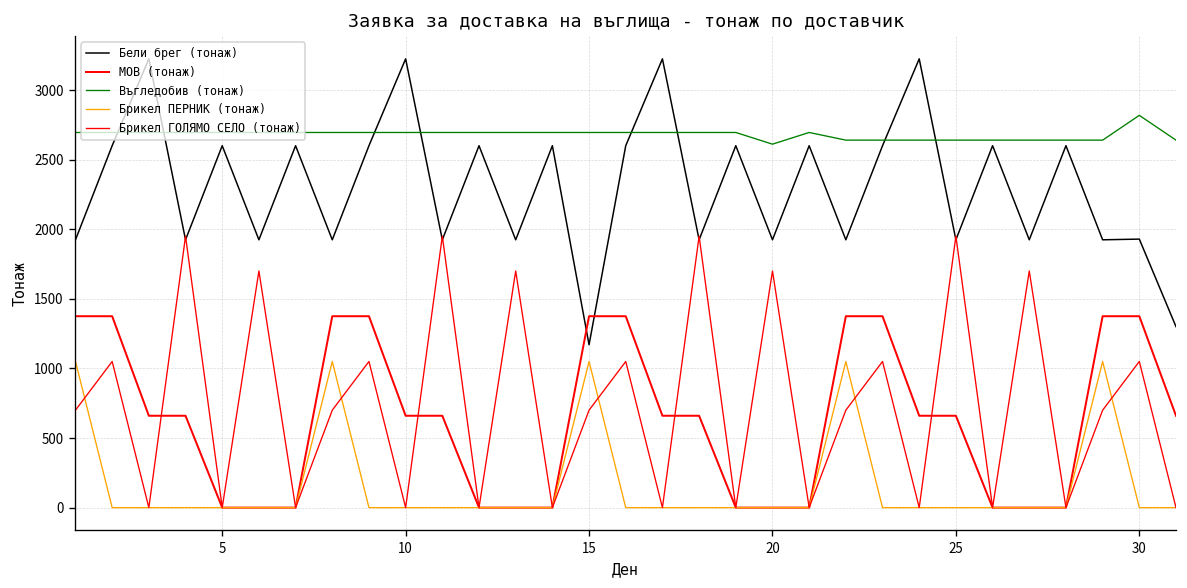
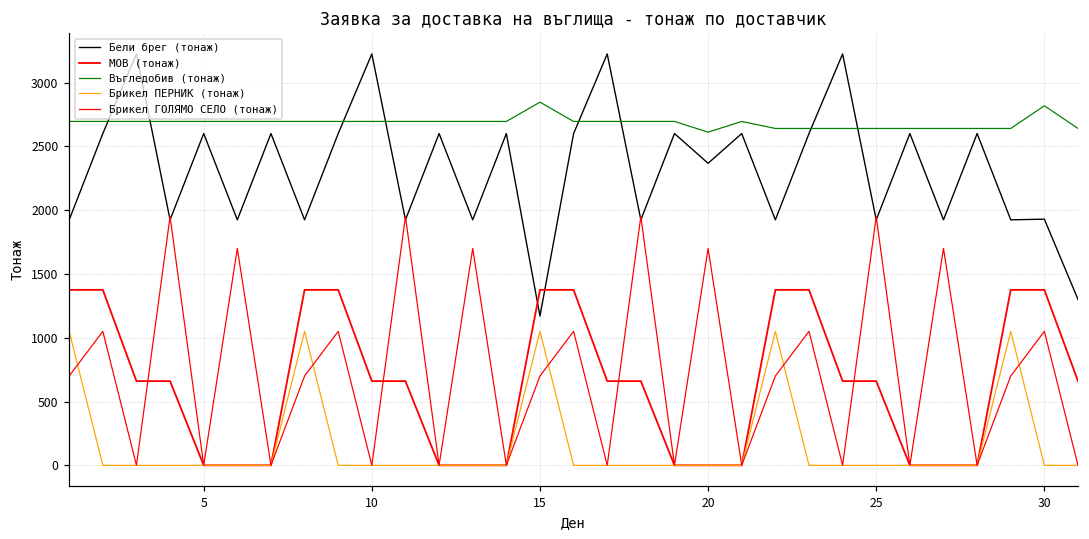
  {
    "Бели брег (тонаж)": {
      "5": 2600,
      "10": 3220,
      "15": 1170,
-     "20": 1920,
+     "20": 2370,
      "25": 1920,
      "30": 1930
    },
    "Въгледобив (тонаж)": {
      "10": 2700,
-     "15": 2700,
+     "15": 2850,
      "20": 2610,
      "25": 2640,
      "30": 2820
    },
    "Брикел ПЕРНИК (тонаж)": {
      "15": 1050,
      "25": 0,
      "30": 0
    }
  }
